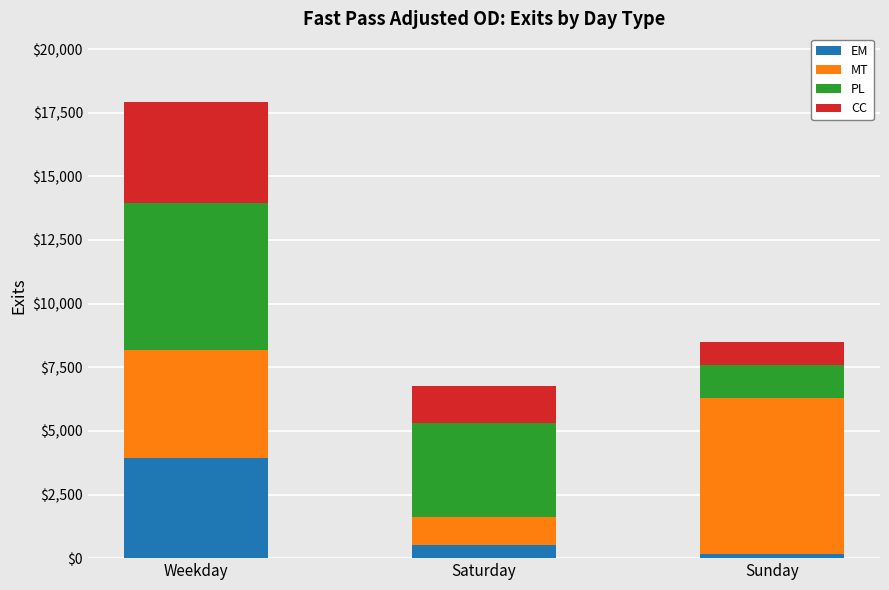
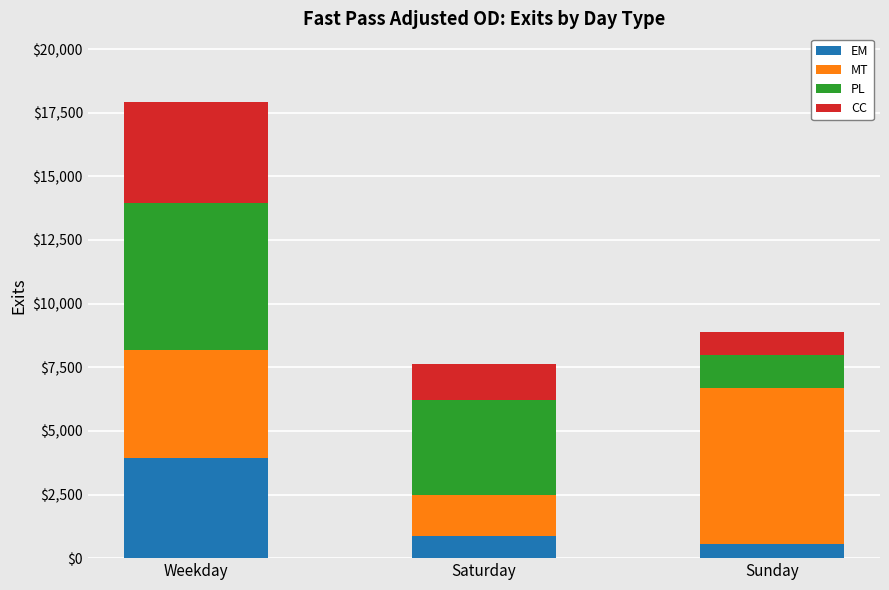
  {
    "EM": {
      "Weekday": "$3,900",
-     "Saturday": "$500",
-     "Sunday": "$200"
+     "Saturday": "$900",
+     "Sunday": "$600"
    },
    "MT": {
      "Weekday": "$4,200",
-     "Saturday": "$1,100",
+     "Saturday": "$1,600",
      "Sunday": "$6,100"
    },
    "PL": {
      "Weekday": "$5,800",
      "Saturday": "$3,700",
      "Sunday": "$1,300"
    },
    "CC": {
      "Weekday": "$4,000",
      "Saturday": "$1,400",
      "Sunday": "$900"
    }
  }
